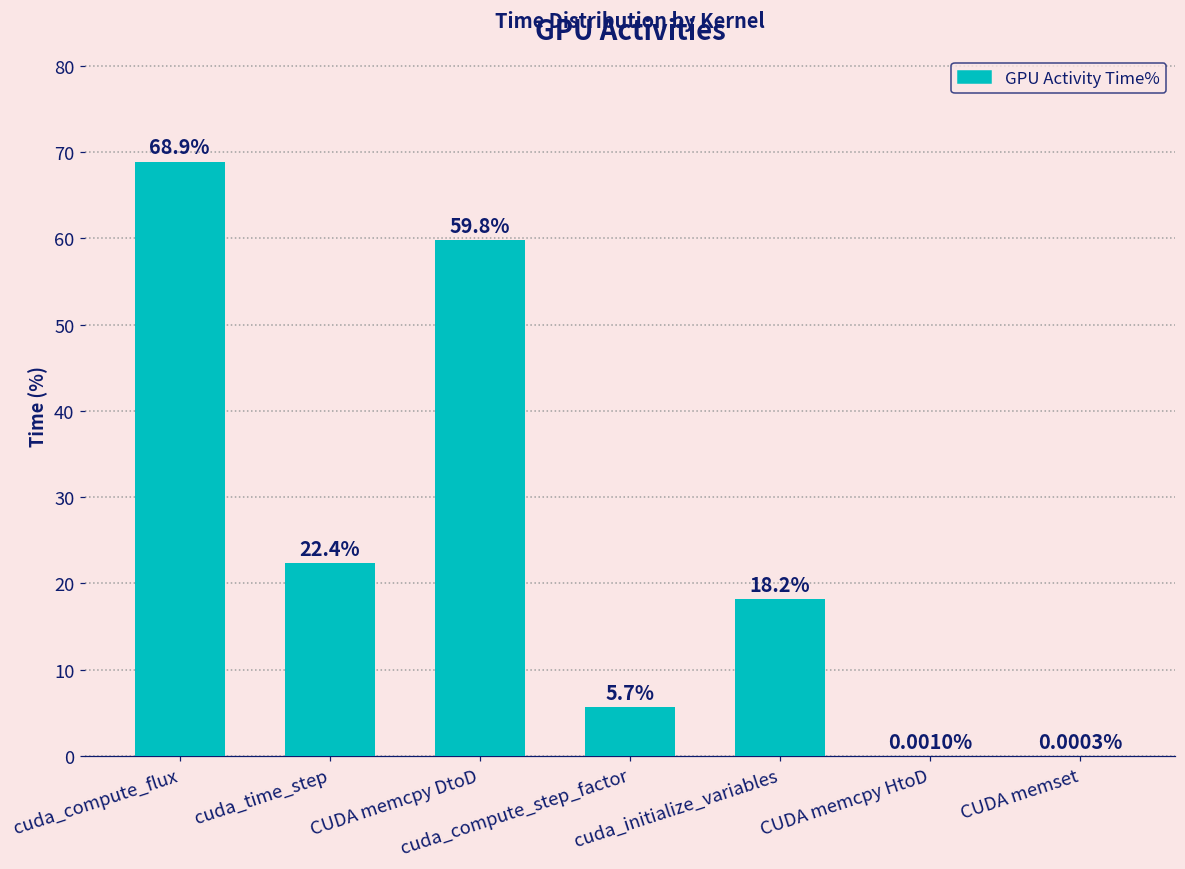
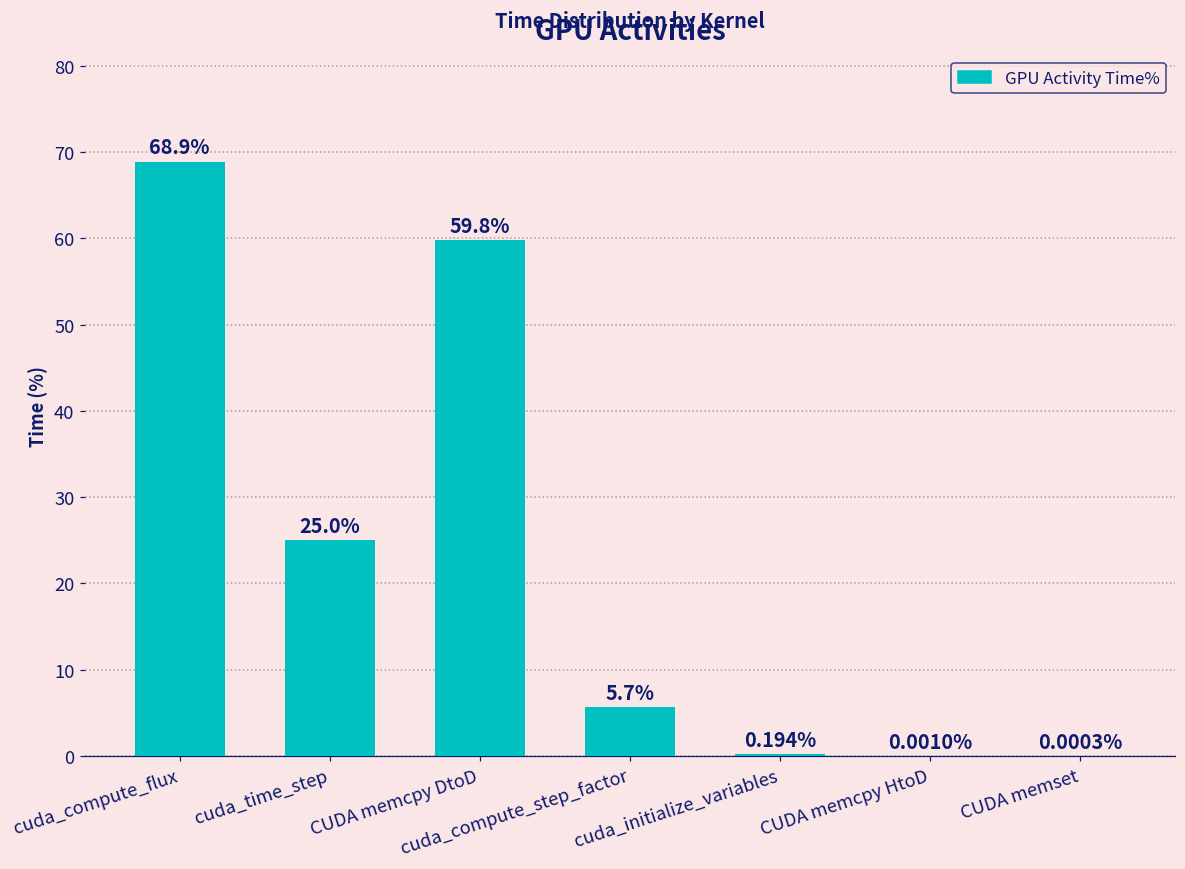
  {
    "cuda_compute_flux": "68.9%",
-   "cuda_time_step": "22.4%",
+   "cuda_time_step": "25.0%",
    "CUDA memcpy DtoD": "59.8%",
    "cuda_compute_step_factor": "5.7%",
-   "cuda_initialize_variables": "18.2%",
+   "cuda_initialize_variables": "0.194%",
    "CUDA memcpy HtoD": "0.0010%",
    "CUDA memset": "0.0003%"
  }
